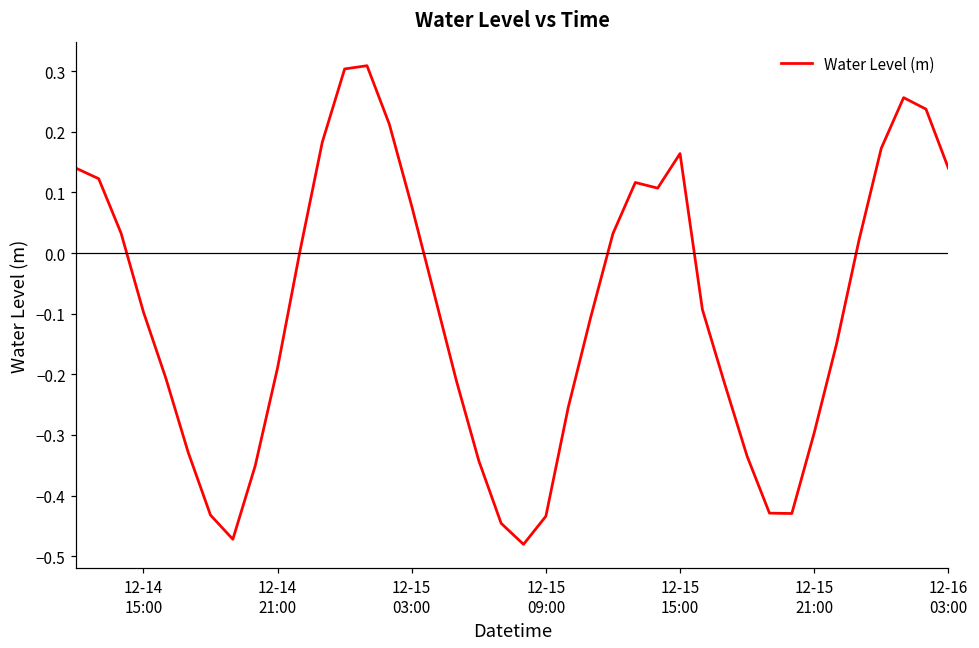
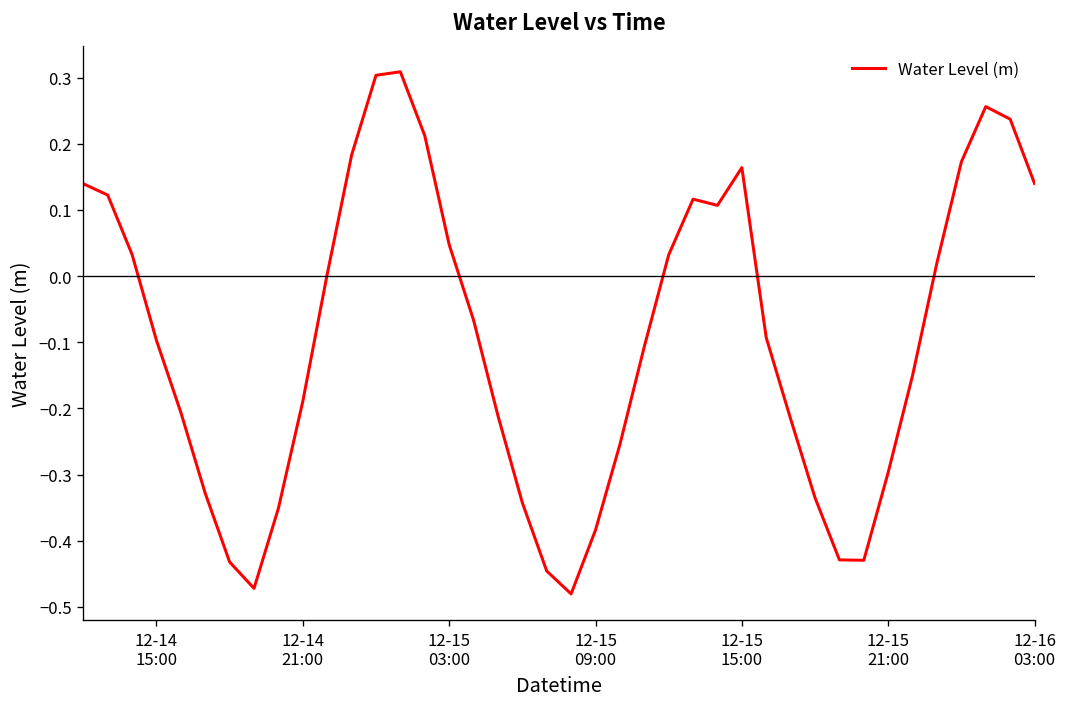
  {
    "12-14 15:00": -0.10,
    "12-14 21:00": -0.19,
-   "12-15 03:00": 0.08,
-   "12-15 09:00": -0.43,
+   "12-15 03:00": 0.05,
+   "12-15 09:00": -0.38,
    "12-15 15:00": 0.16,
    "12-15 21:00": -0.30,
    "12-16 03:00": 0.14
  }
